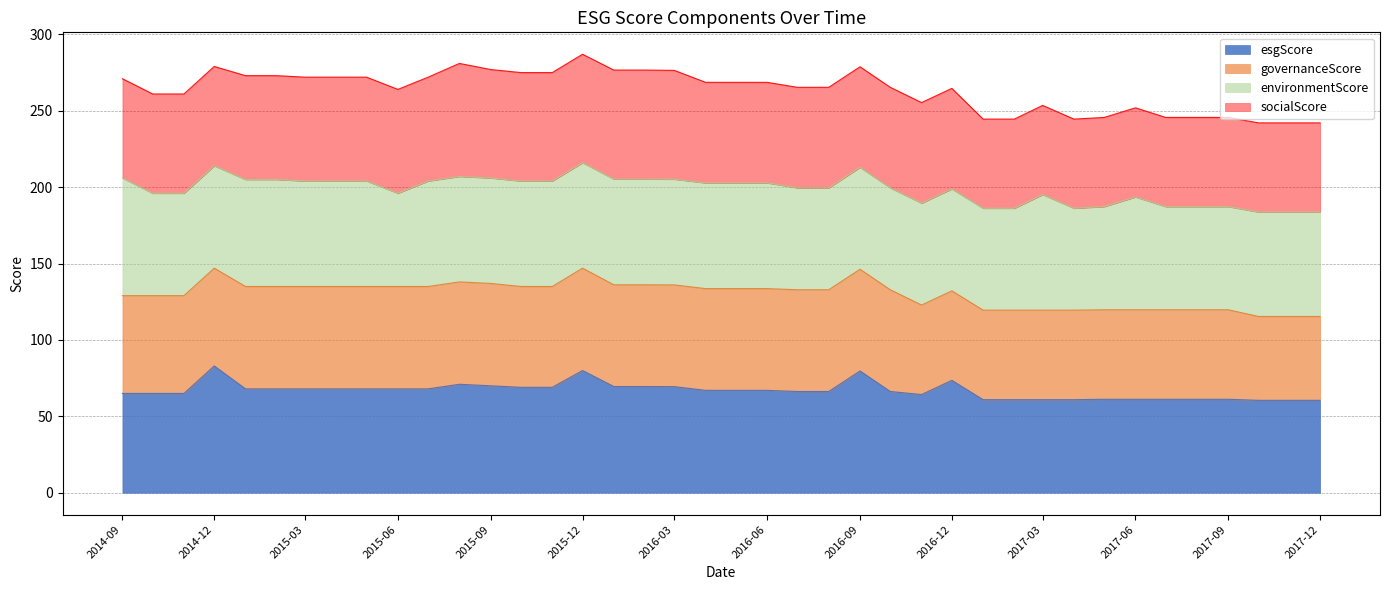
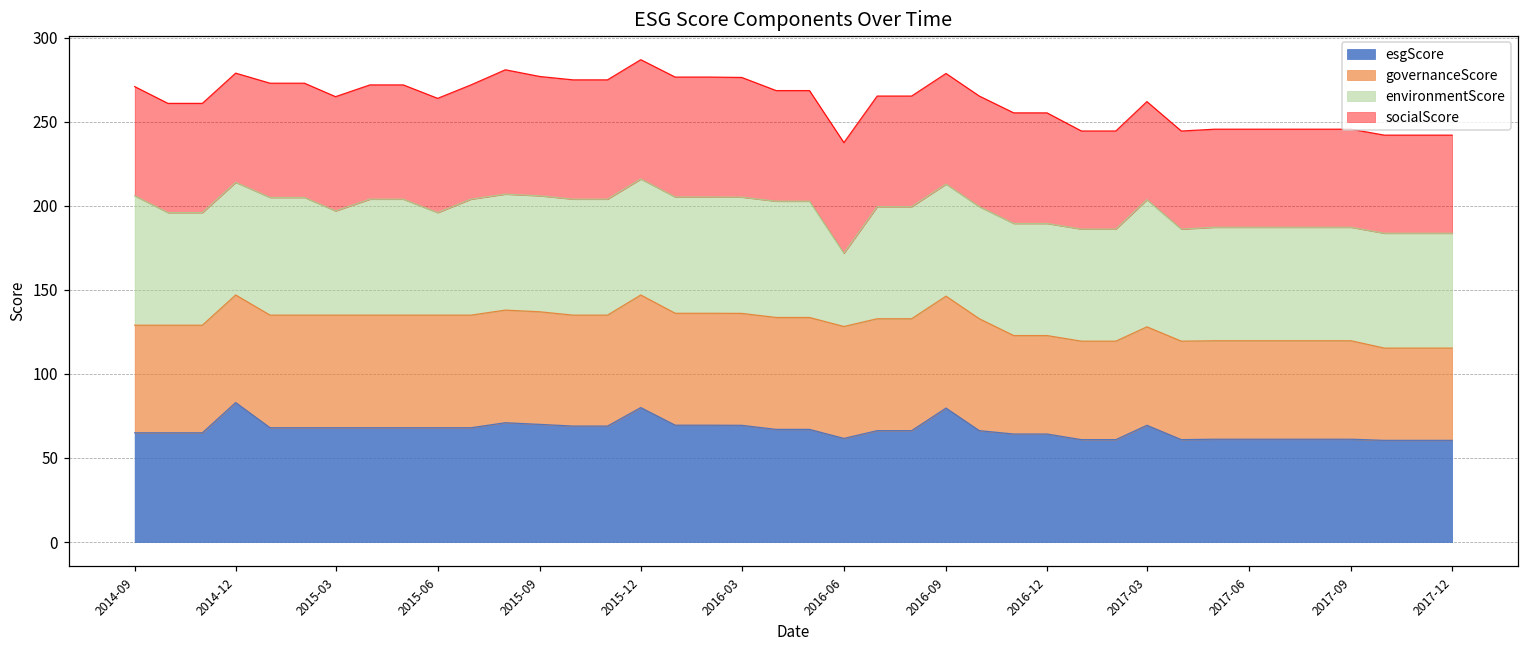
  {
    "esgScore": {
      "2014-09": 65,
      "2014-12": 83,
      "2015-03": 68,
      "2015-06": 68,
      "2015-09": 70,
      "2015-12": 80,
      "2016-03": 69,
-     "2016-06": 67,
+     "2016-06": 62,
      "2016-09": 80,
-     "2016-12": 74,
-     "2017-03": 61,
+     "2016-12": 64,
+     "2017-03": 69,
      "2017-06": 61,
      "2017-09": 61,
      "2017-12": 60
    },
    "environmentScore": {
      "2014-09": 77,
      "2014-12": 67,
-     "2015-03": 69,
+     "2015-03": 62,
      "2015-06": 61,
      "2015-09": 69,
      "2015-12": 69,
      "2016-03": 69,
-     "2016-06": 69,
+     "2016-06": 44,
      "2016-09": 67,
      "2016-12": 67,
      "2017-03": 76,
-     "2017-06": 74,
+     "2017-06": 67,
      "2017-09": 67,
      "2017-12": 68
    }
  }
